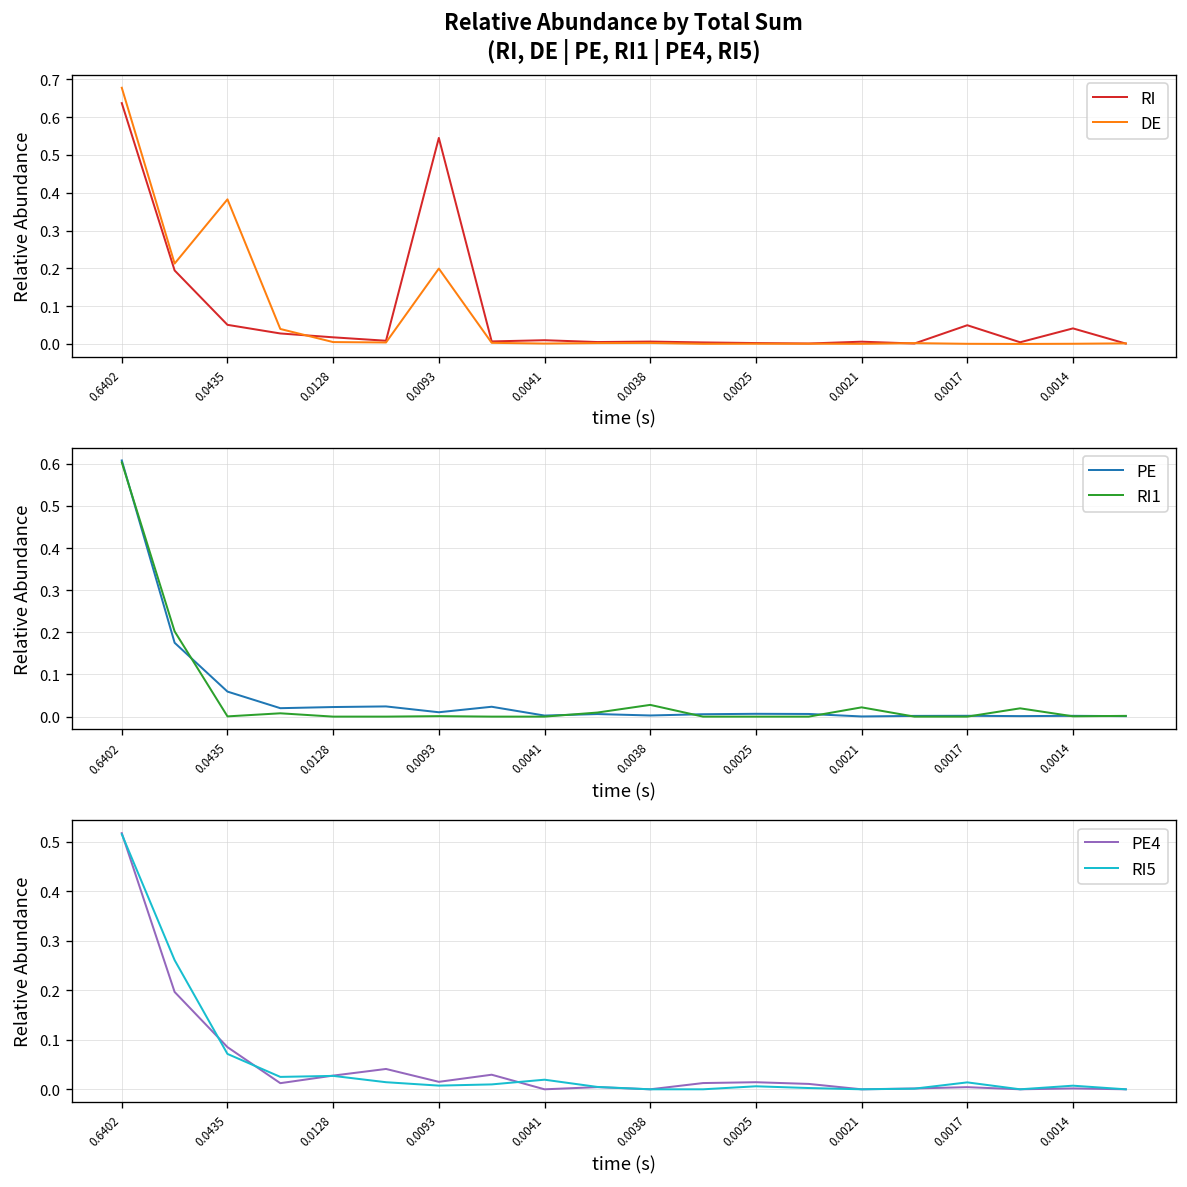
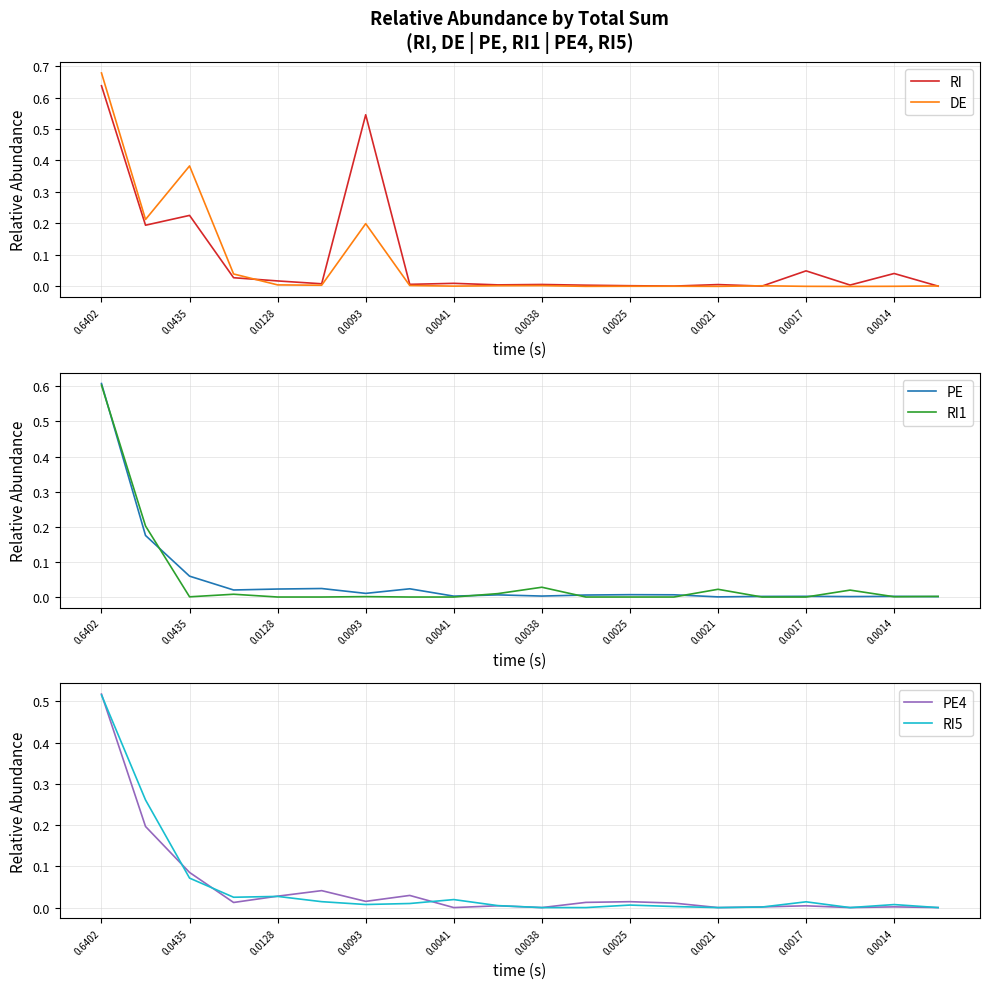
  {
    "Relative Abundance by Total Sum (RI, DE | PE, RI1 | PE4, RI5)": {
      "RI": {
        "0.6402": 0.64,
-       "0.0435": 0.05,
+       "0.0435": 0.23,
        "0.0128": 0.02,
        "0.0093": 0.55,
        "0.0041": 0.01,
        "0.0017": 0.05,
        "0.0014": 0.04
      },
      "DE": {
        "0.6402": 0.68,
        "0.0435": 0.38,
        "0.0128": 0.00,
        "0.0093": 0.20,
        "0.0041": 0.00,
        "0.0017": 0.00,
        "0.0014": 0.00
      }
    }
  }
